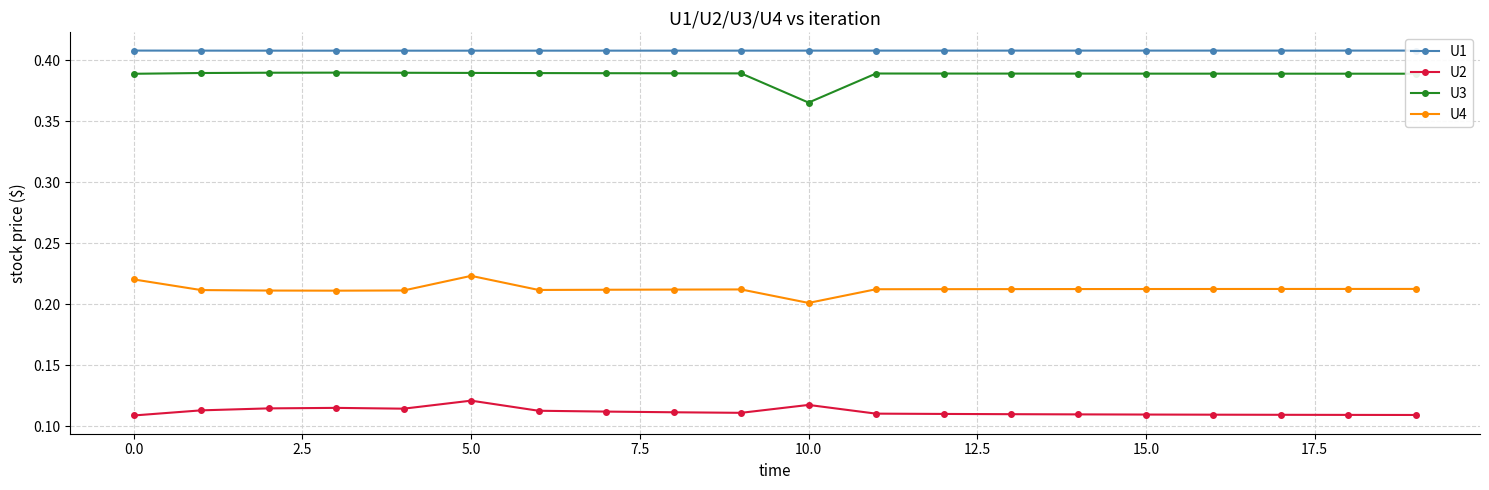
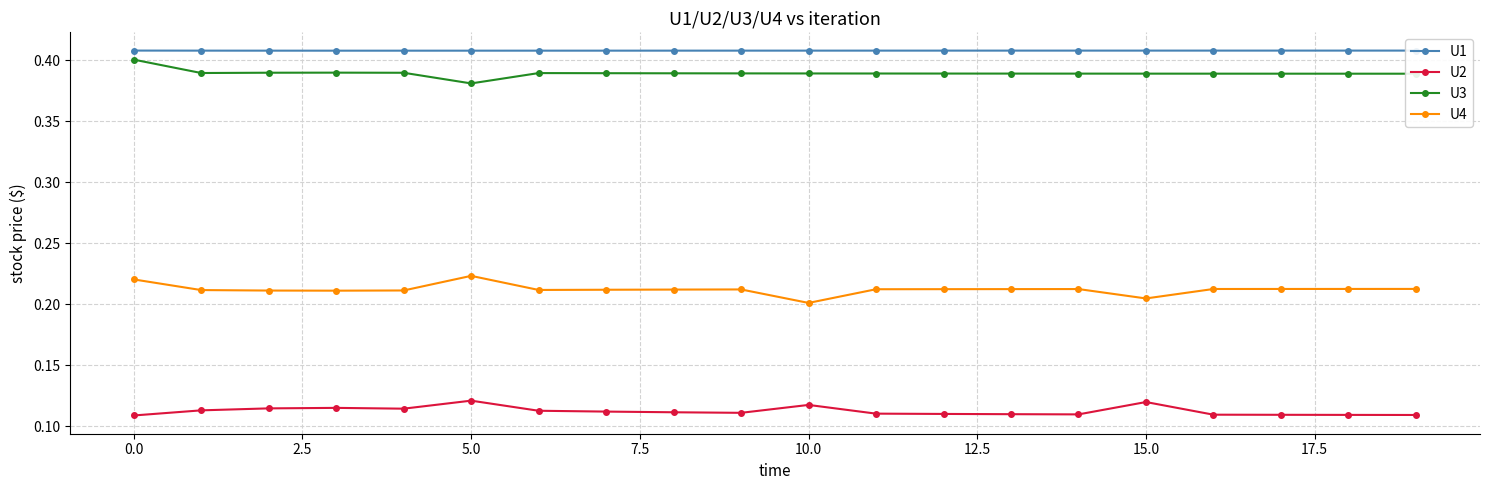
  {
    "U1": {
      "0.0": 0.408,
      "5.0": 0.408,
      "10.0": 0.408,
      "15.0": 0.408
    },
    "U2": {
      "0.0": 0.109,
      "5.0": 0.121,
      "10.0": 0.117,
-     "15.0": 0.110
+     "15.0": 0.120
    },
    "U3": {
-     "0.0": 0.389,
-     "5.0": 0.389,
-     "10.0": 0.365,
+     "0.0": 0.400,
+     "5.0": 0.381,
+     "10.0": 0.389,
      "15.0": 0.389
    },
    "U4": {
      "0.0": 0.220,
      "5.0": 0.223,
      "10.0": 0.201,
-     "15.0": 0.212
+     "15.0": 0.205
    }
  }
